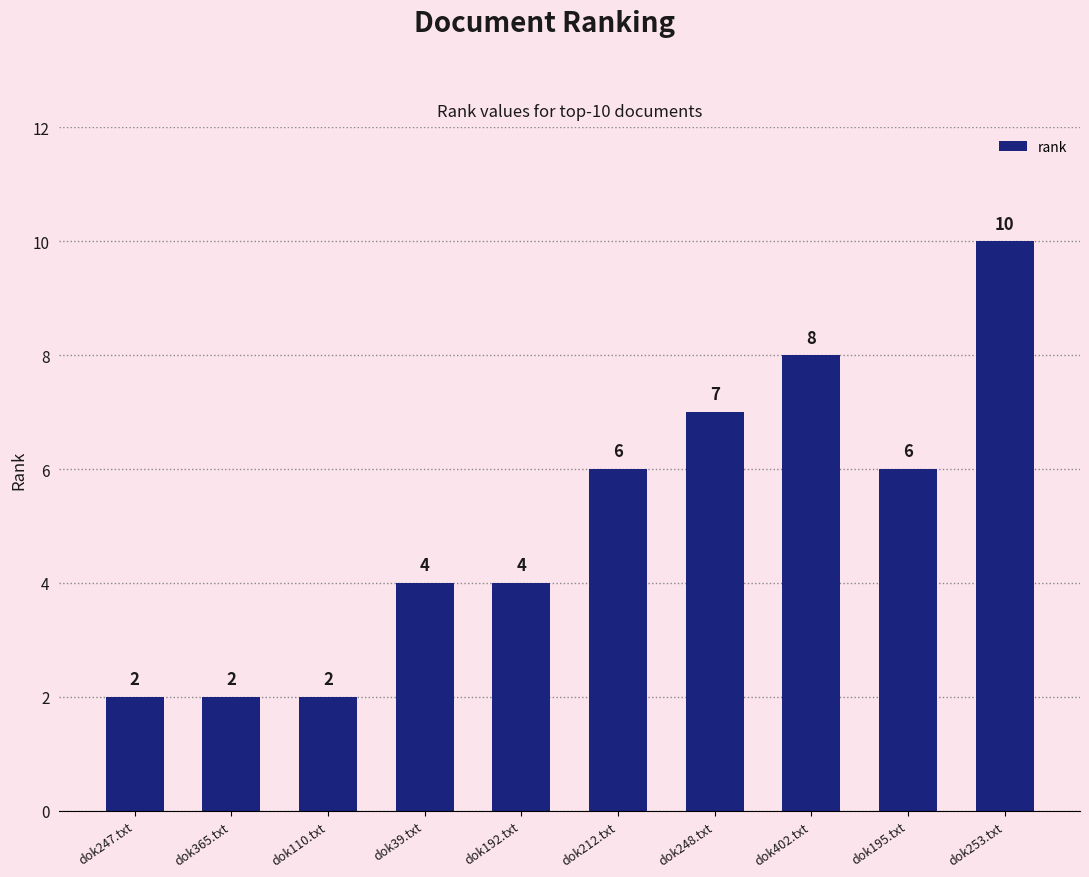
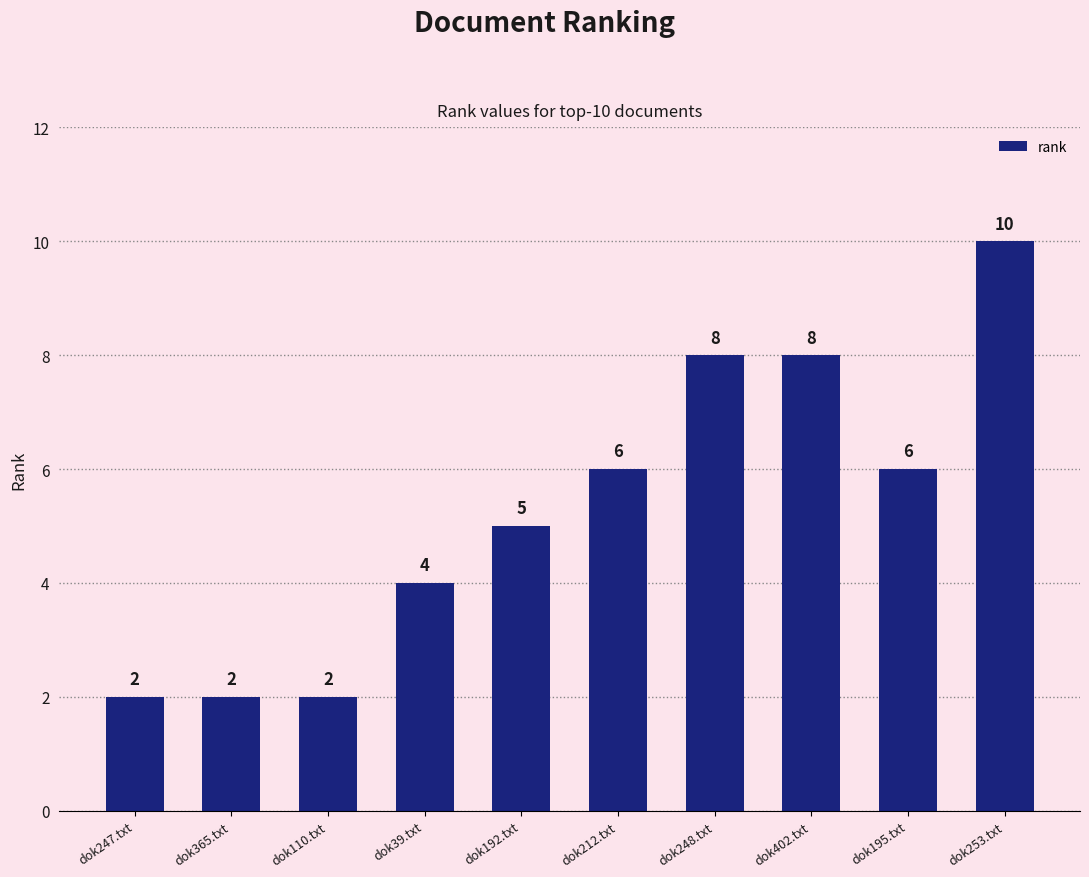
  {
    "dok247.txt": 2,
    "dok365.txt": 2,
    "dok110.txt": 2,
    "dok39.txt": 4,
-   "dok192.txt": 4,
+   "dok192.txt": 5,
    "dok212.txt": 6,
-   "dok248.txt": 7,
+   "dok248.txt": 8,
    "dok402.txt": 8,
    "dok195.txt": 6,
    "dok253.txt": 10
  }
